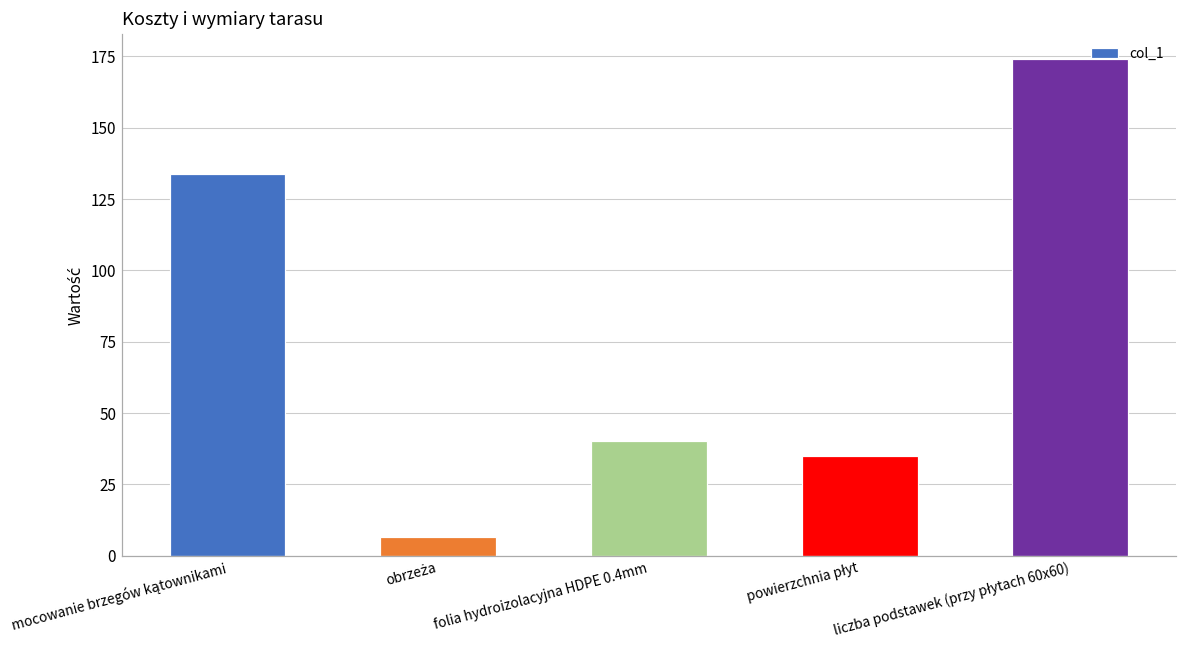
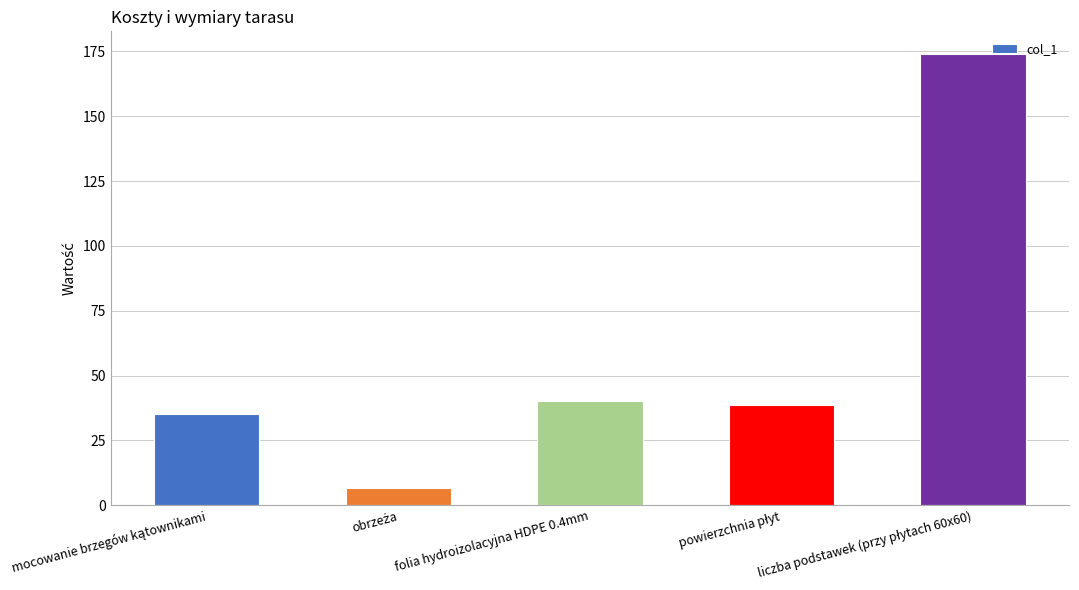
  {
-   "mocowanie brzegów kątownikami": 134,
+   "mocowanie brzegów kątownikami": 35,
    "obrzeża": 7,
    "folia hydroizolacyjna HDPE 0.4mm": 40,
-   "powierzchnia płyt": 35,
+   "powierzchnia płyt": 39,
    "liczba podstawek (przy płytach 60x60)": 174
  }
